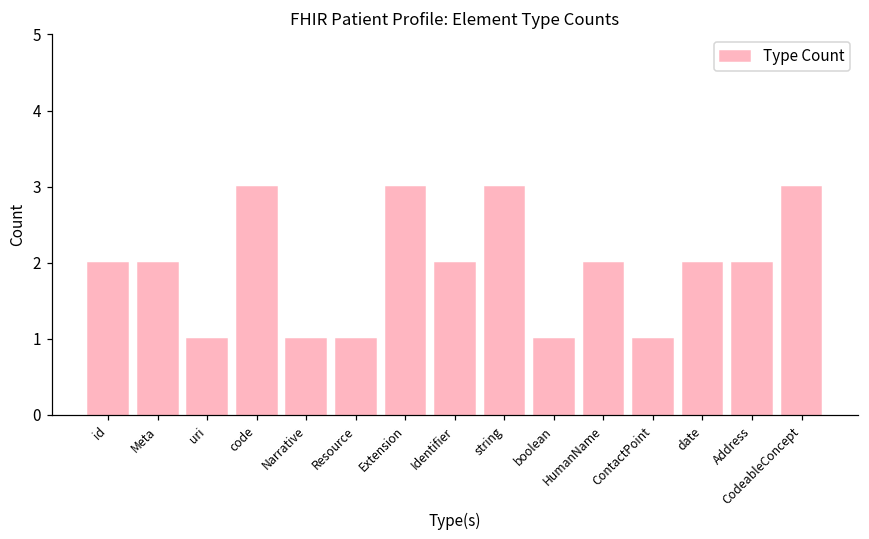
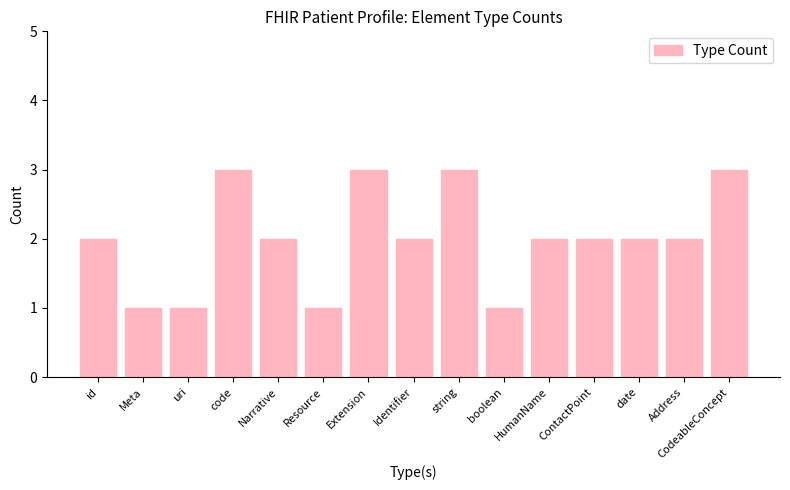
  {
    "id": 2,
-   "Meta": 2,
+   "Meta": 1,
    "uri": 1,
    "code": 3,
-   "Narrative": 1,
+   "Narrative": 2,
    "Resource": 1,
    "Extension": 3,
    "Identifier": 2,
    "string": 3,
    "boolean": 1,
    "HumanName": 2,
-   "ContactPoint": 1,
+   "ContactPoint": 2,
    "date": 2,
    "Address": 2,
    "CodeableConcept": 3
  }
